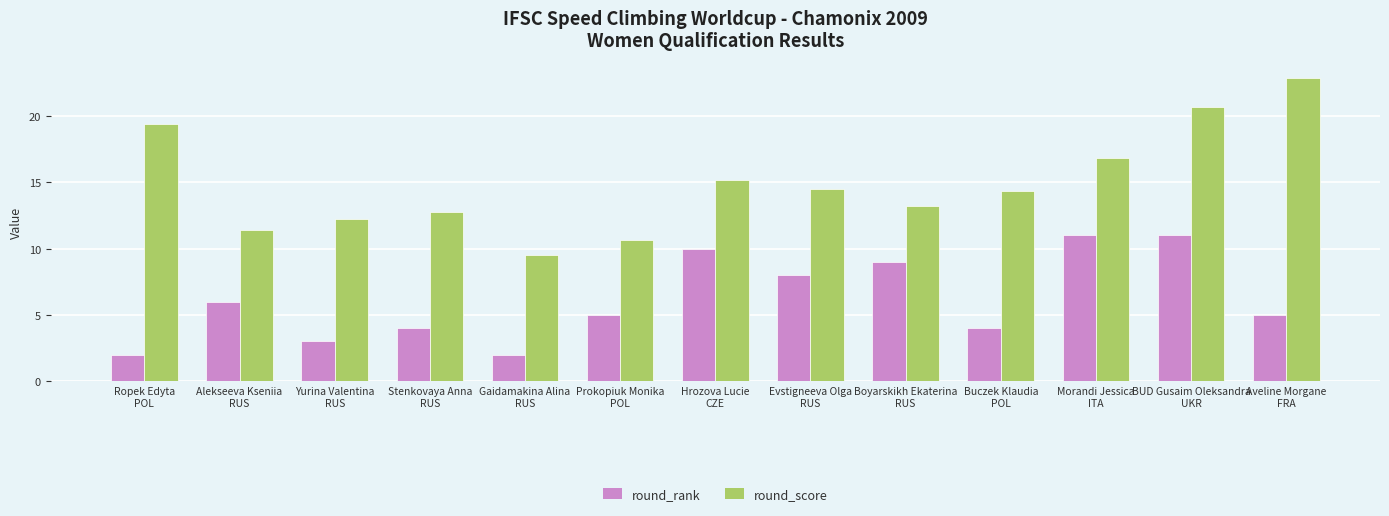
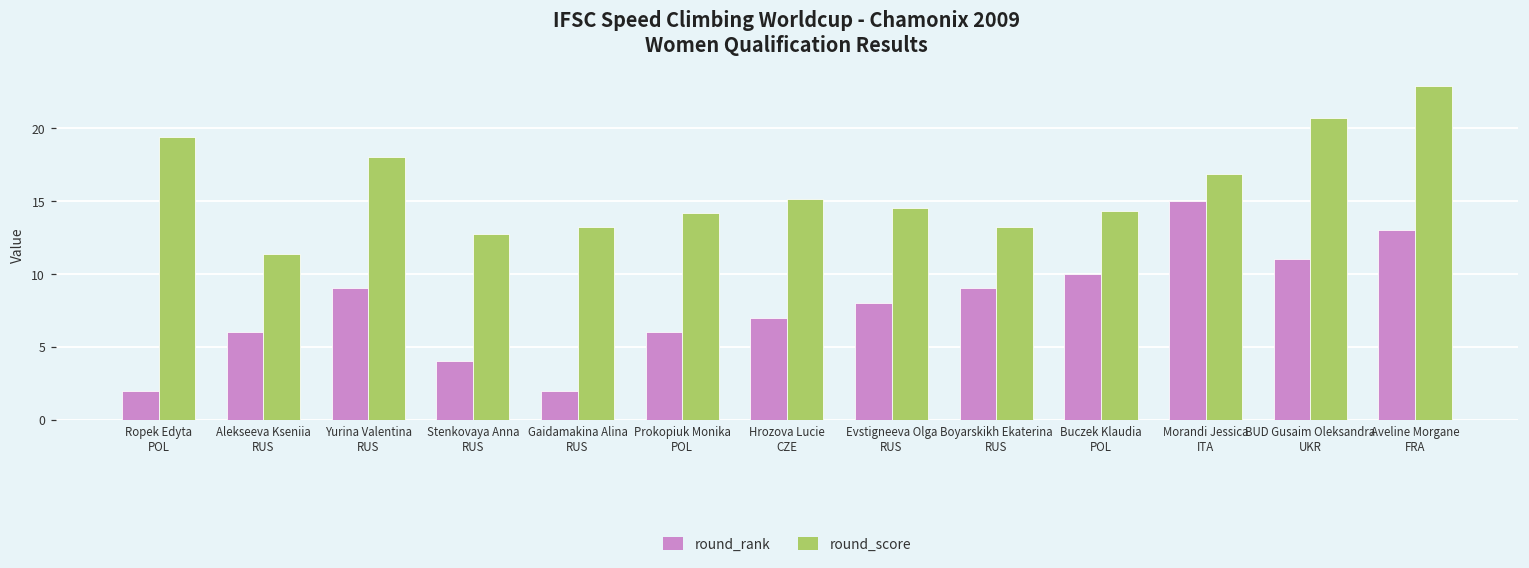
  {
    "round_rank": {
      "Ropek Edyta POL": 2,
      "Alekseeva Kseniia RUS": 6,
-     "Yurina Valentina RUS": 3,
+     "Yurina Valentina RUS": 9,
      "Stenkovaya Anna RUS": 4,
      "Gaidamakina Alina RUS": 2,
-     "Prokopiuk Monika POL": 5,
-     "Hrozova Lucie CZE": 10,
+     "Prokopiuk Monika POL": 6,
+     "Hrozova Lucie CZE": 7,
      "Evstigneeva Olga RUS": 8,
      "Boyarskikh Ekaterina RUS": 9,
-     "Buczek Klaudia POL": 4,
-     "Morandi Jessica ITA": 11,
+     "Buczek Klaudia POL": 10,
+     "Morandi Jessica ITA": 15,
      "BUD Gusaim Oleksandra UKR": 11,
-     "Aveline Morgane FRA": 5
+     "Aveline Morgane FRA": 13
    },
    "round_score": {
      "Ropek Edyta POL": 19.4,
      "Alekseeva Kseniia RUS": 11.4,
-     "Yurina Valentina RUS": 12.2,
+     "Yurina Valentina RUS": 18.0,
      "Stenkovaya Anna RUS": 12.8,
-     "Gaidamakina Alina RUS": 9.5,
-     "Prokopiuk Monika POL": 10.6,
+     "Gaidamakina Alina RUS": 13.2,
+     "Prokopiuk Monika POL": 14.2,
      "Hrozova Lucie CZE": 15.2,
      "Evstigneeva Olga RUS": 14.5,
      "Boyarskikh Ekaterina RUS": 13.2,
      "Buczek Klaudia POL": 14.3,
      "Morandi Jessica ITA": 16.8,
      "BUD Gusaim Oleksandra UKR": 20.7,
      "Aveline Morgane FRA": 22.9
    }
  }
